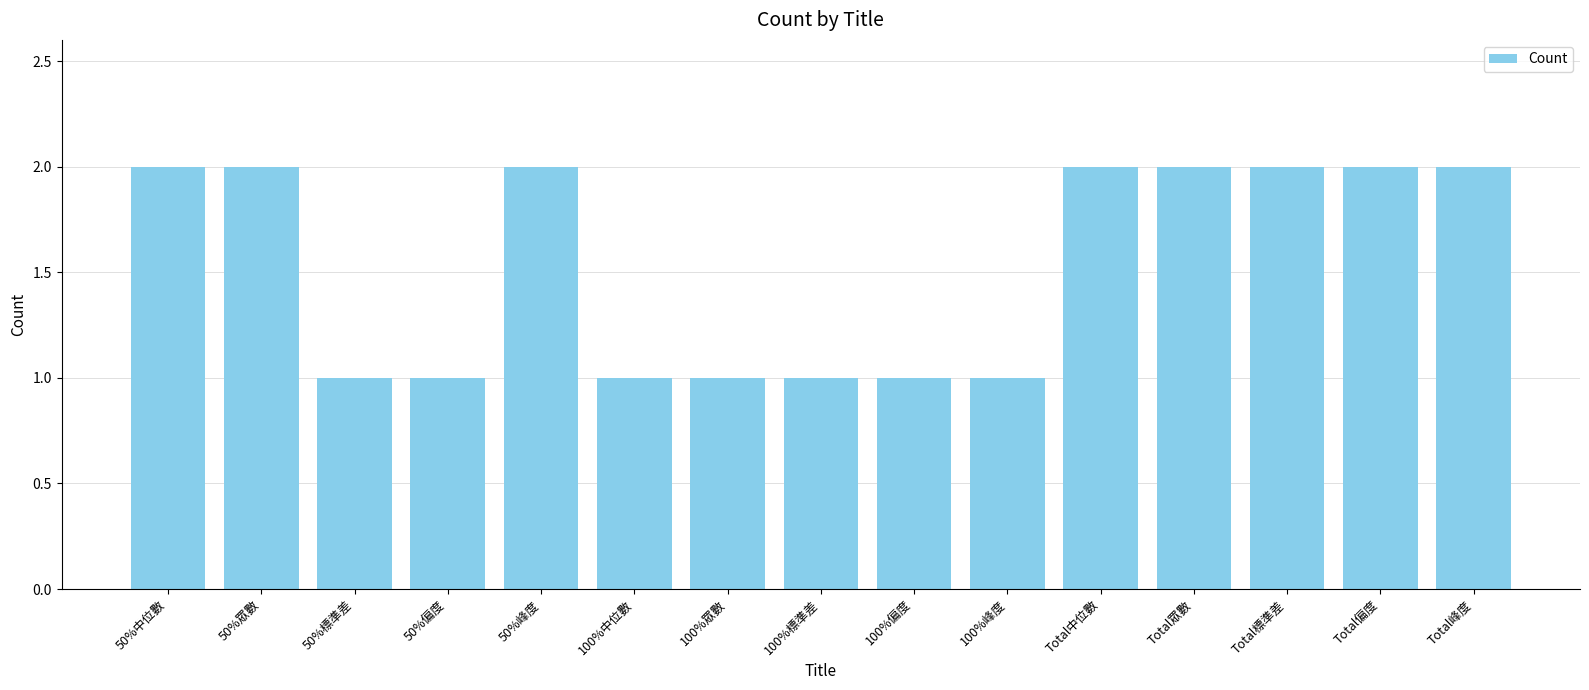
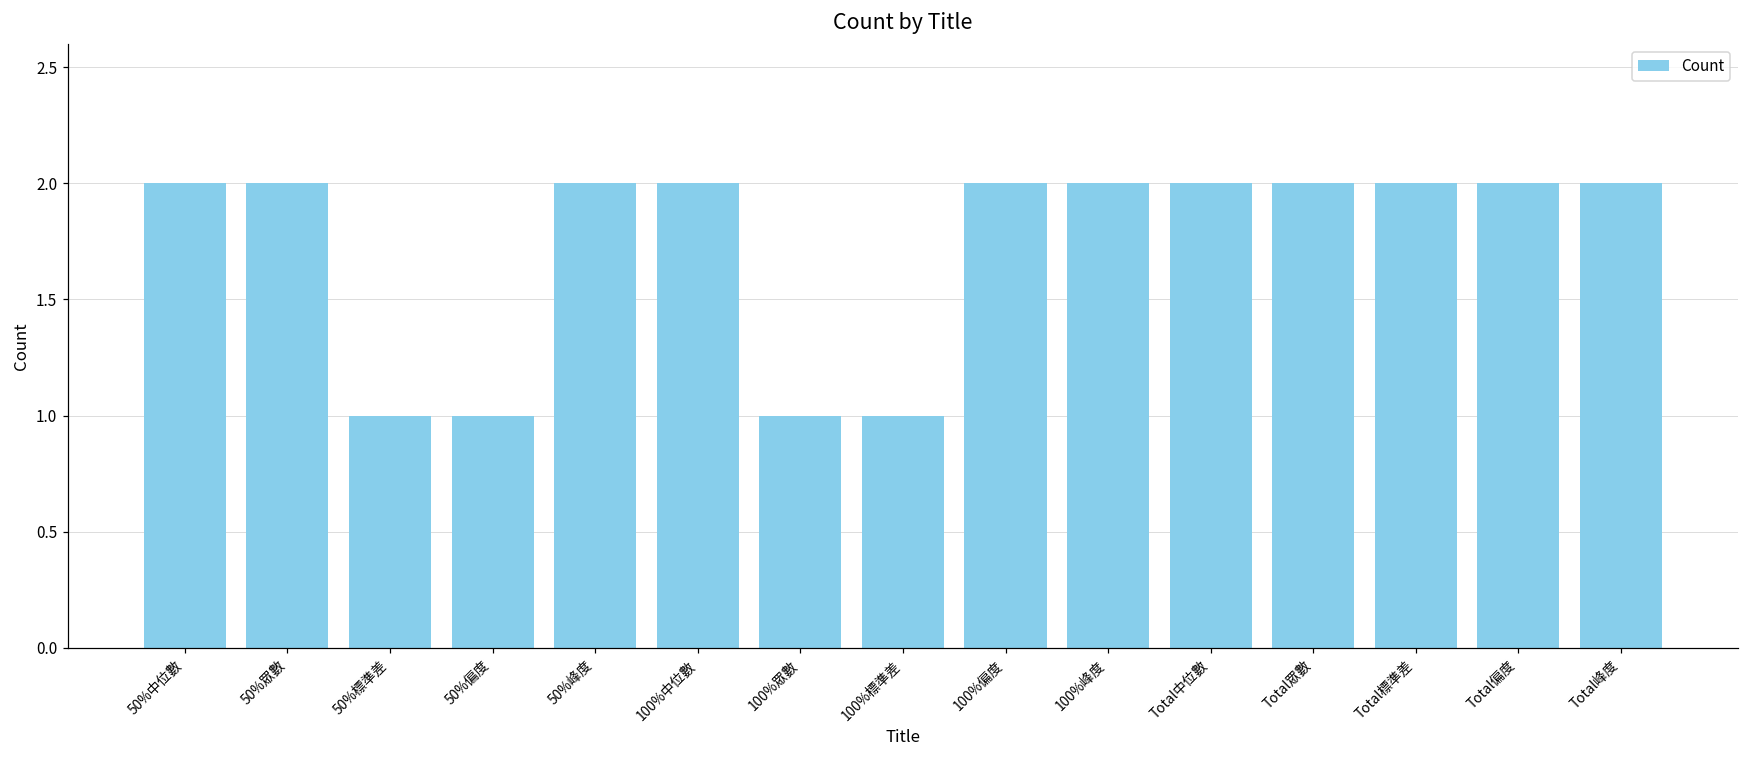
  {
    "50%中位數": 2,
    "50%眾數": 2,
    "50%標準差": 1,
    "50%偏度": 1,
    "50%峰度": 2,
-   "100%中位數": 1,
+   "100%中位數": 2,
    "100%眾數": 1,
    "100%標準差": 1,
-   "100%偏度": 1,
-   "100%峰度": 1,
+   "100%偏度": 2,
+   "100%峰度": 2,
    "Total中位數": 2,
    "Total眾數": 2,
    "Total標準差": 2,
    "Total偏度": 2,
    "Total峰度": 2
  }
